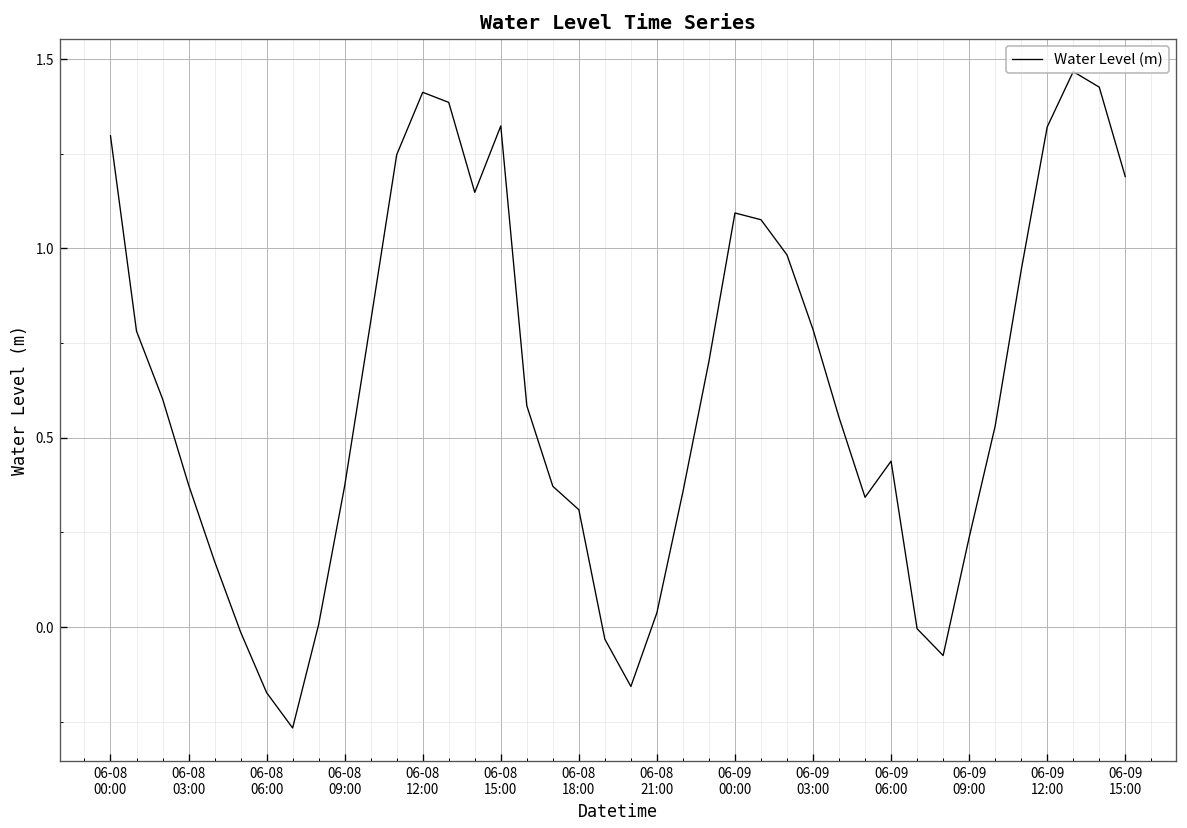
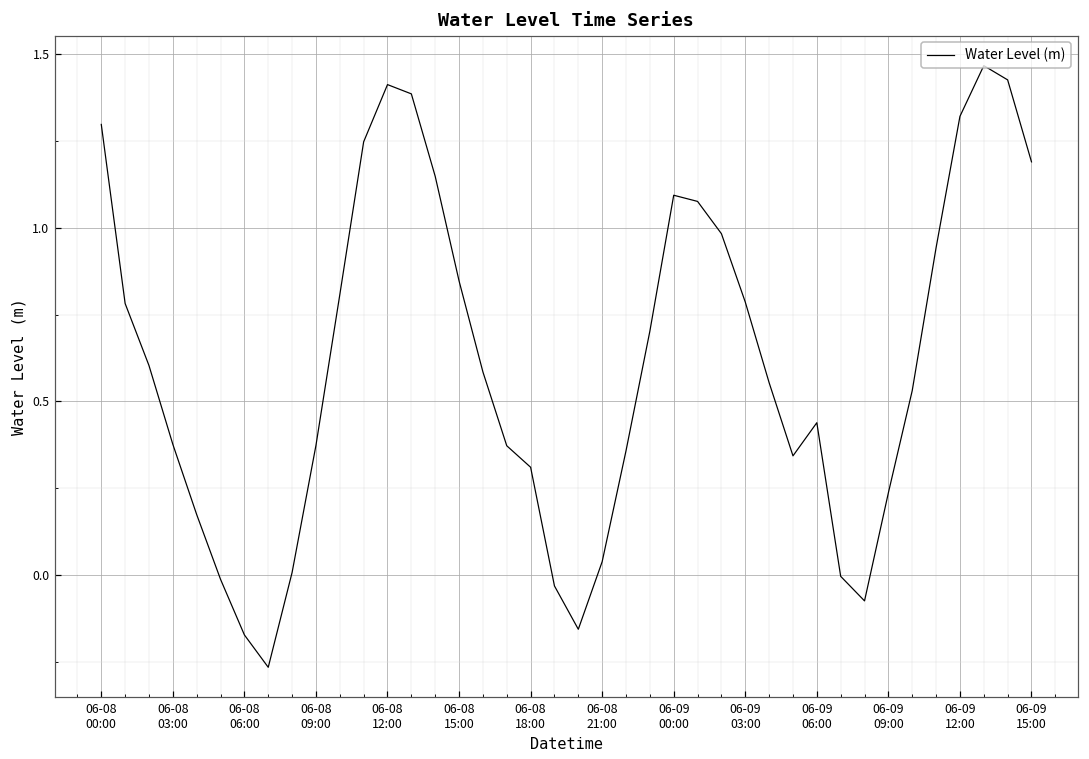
  {
    "06-08 00:00": 1.30,
    "06-08 03:00": 0.38,
    "06-08 06:00": -0.17,
    "06-08 09:00": 0.37,
    "06-08 12:00": 1.41,
-   "06-08 15:00": 1.32,
+   "06-08 15:00": 0.85,
    "06-08 18:00": 0.31,
    "06-08 21:00": 0.04,
    "06-09 00:00": 1.09,
    "06-09 03:00": 0.79,
    "06-09 06:00": 0.44,
    "06-09 09:00": 0.24,
    "06-09 12:00": 1.32,
    "06-09 15:00": 1.19
  }
